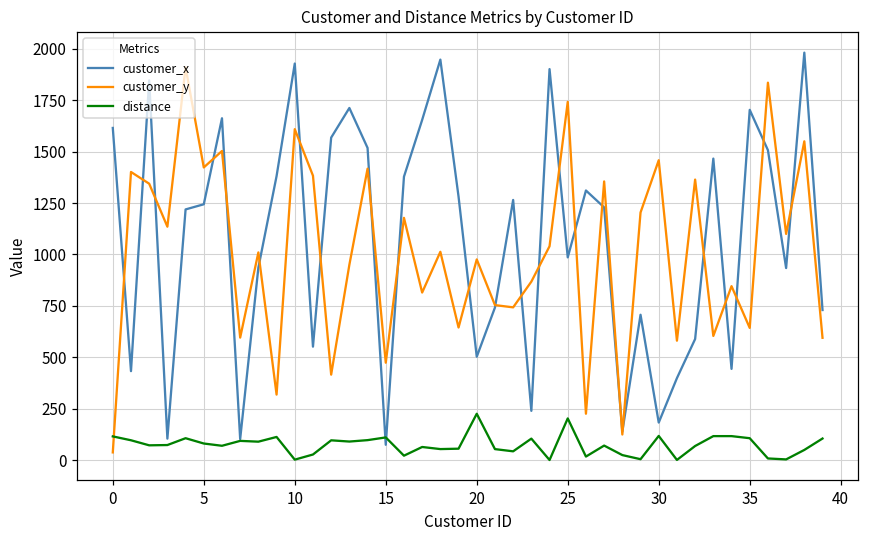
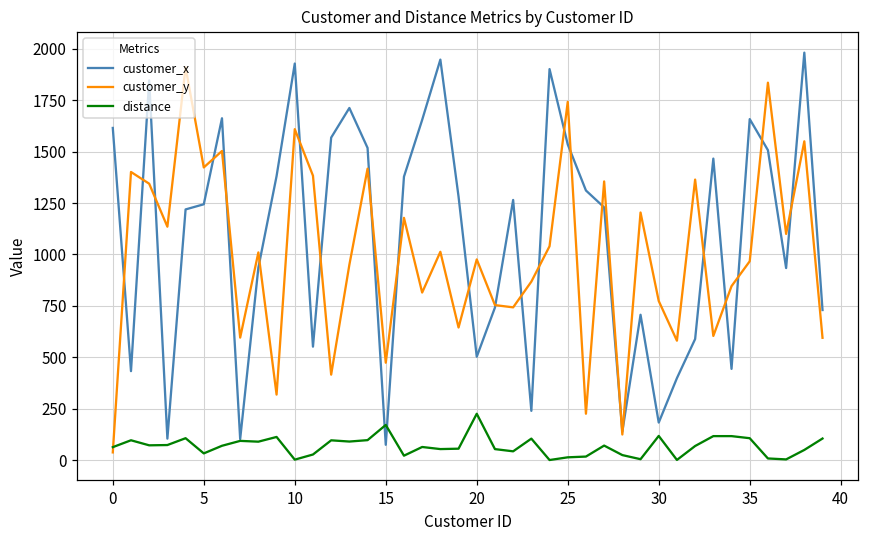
  {
    "customer_x": {
      "0": 1620,
      "5": 1240,
      "10": 1930,
      "15": 80,
      "20": 500,
-     "25": 990,
+     "25": 1540,
      "30": 180,
-     "35": 1700
+     "35": 1660
    },
    "customer_y": {
      "0": 40,
      "5": 1420,
      "10": 1610,
      "15": 470,
      "20": 980,
      "25": 1740,
-     "30": 1460,
-     "35": 640
+     "30": 770,
+     "35": 970
    },
    "distance": {
-     "0": 120,
-     "5": 80,
+     "0": 60,
+     "5": 30,
      "10": 0,
-     "15": 110,
+     "15": 170,
      "20": 230,
-     "25": 200,
+     "25": 10,
      "30": 120,
      "35": 110
    }
  }
